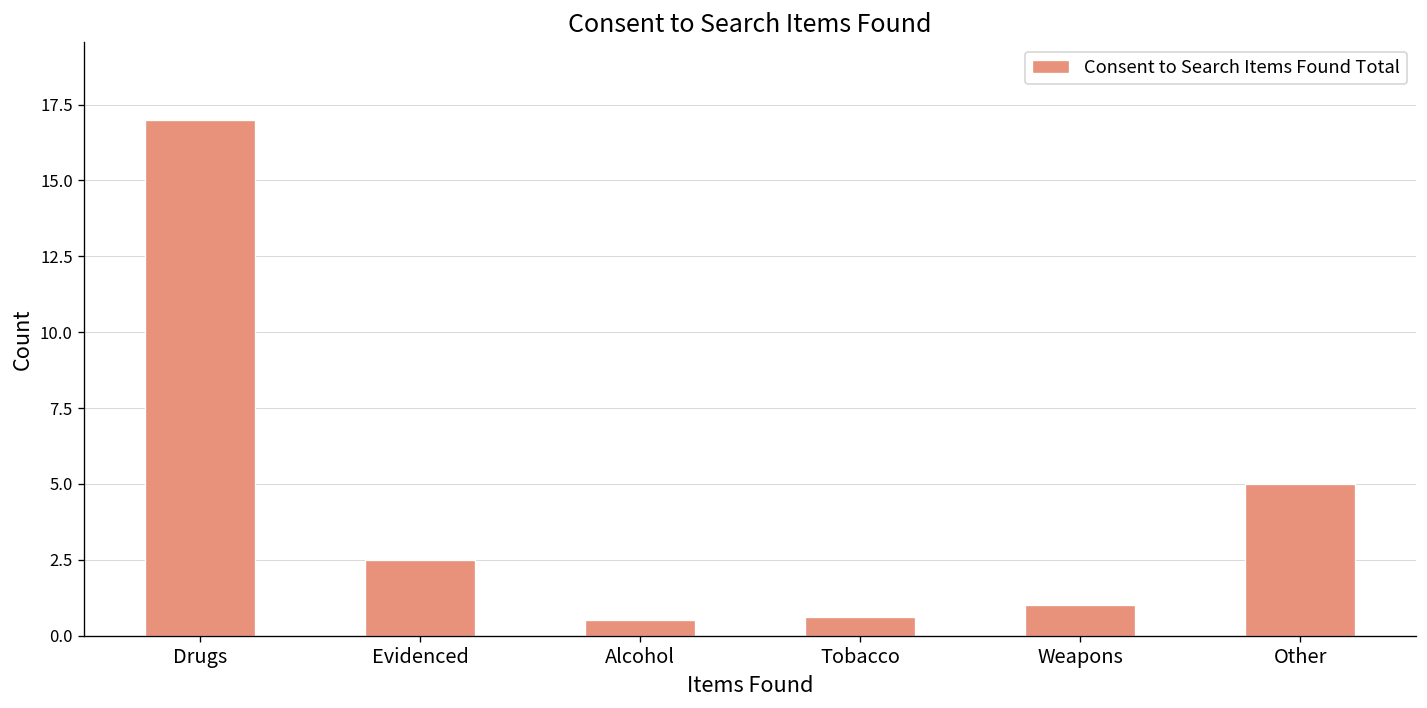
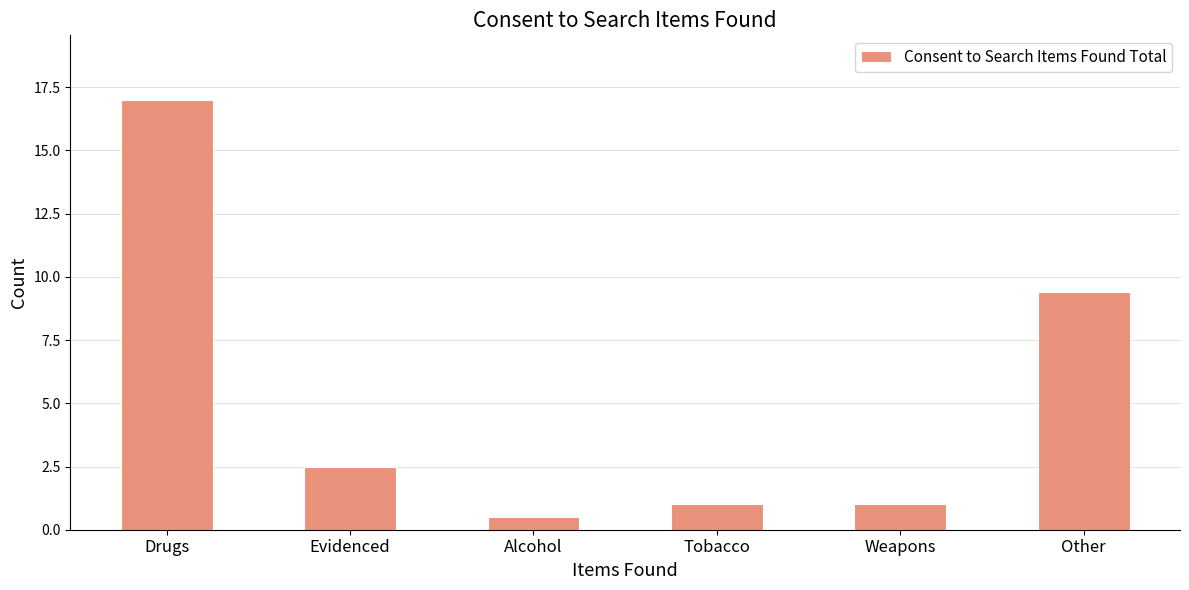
  {
    "Drugs": 17.0,
    "Evidenced": 2.5,
    "Alcohol": 0.5,
-   "Tobacco": 0.6,
+   "Tobacco": 1.0,
    "Weapons": 1.0,
-   "Other": 5.0
+   "Other": 9.4
  }
